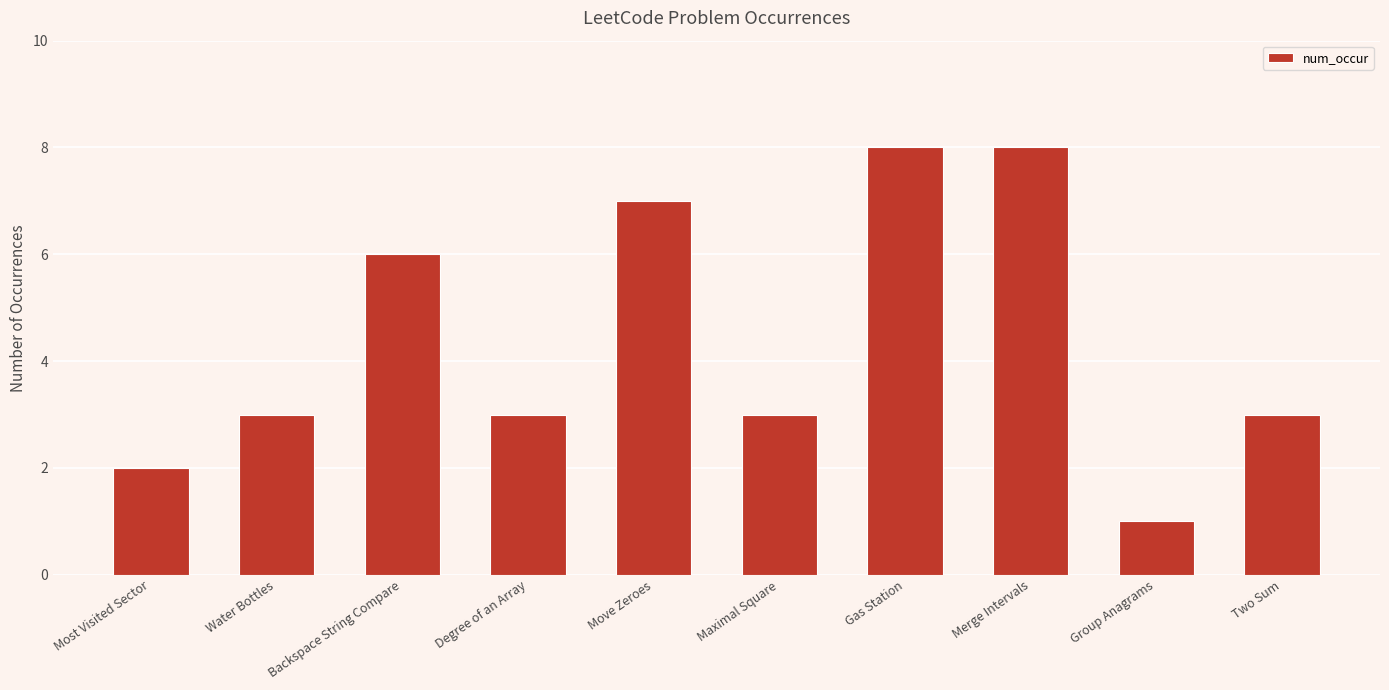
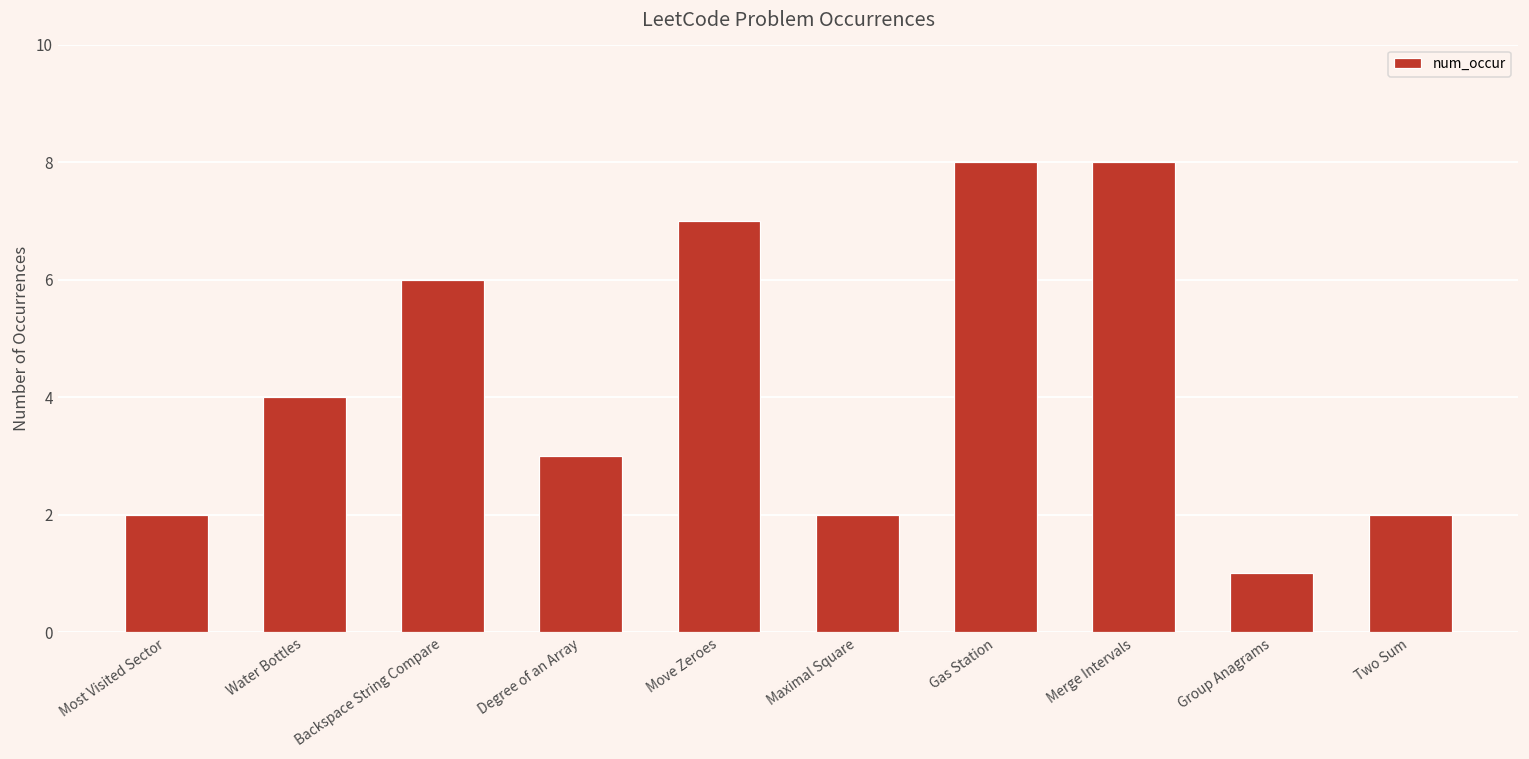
  {
    "Most Visited Sector": 2,
-   "Water Bottles": 3,
+   "Water Bottles": 4,
    "Backspace String Compare": 6,
    "Degree of an Array": 3,
    "Move Zeroes": 7,
-   "Maximal Square": 3,
+   "Maximal Square": 2,
    "Gas Station": 8,
    "Merge Intervals": 8,
    "Group Anagrams": 1,
-   "Two Sum": 3
+   "Two Sum": 2
  }
